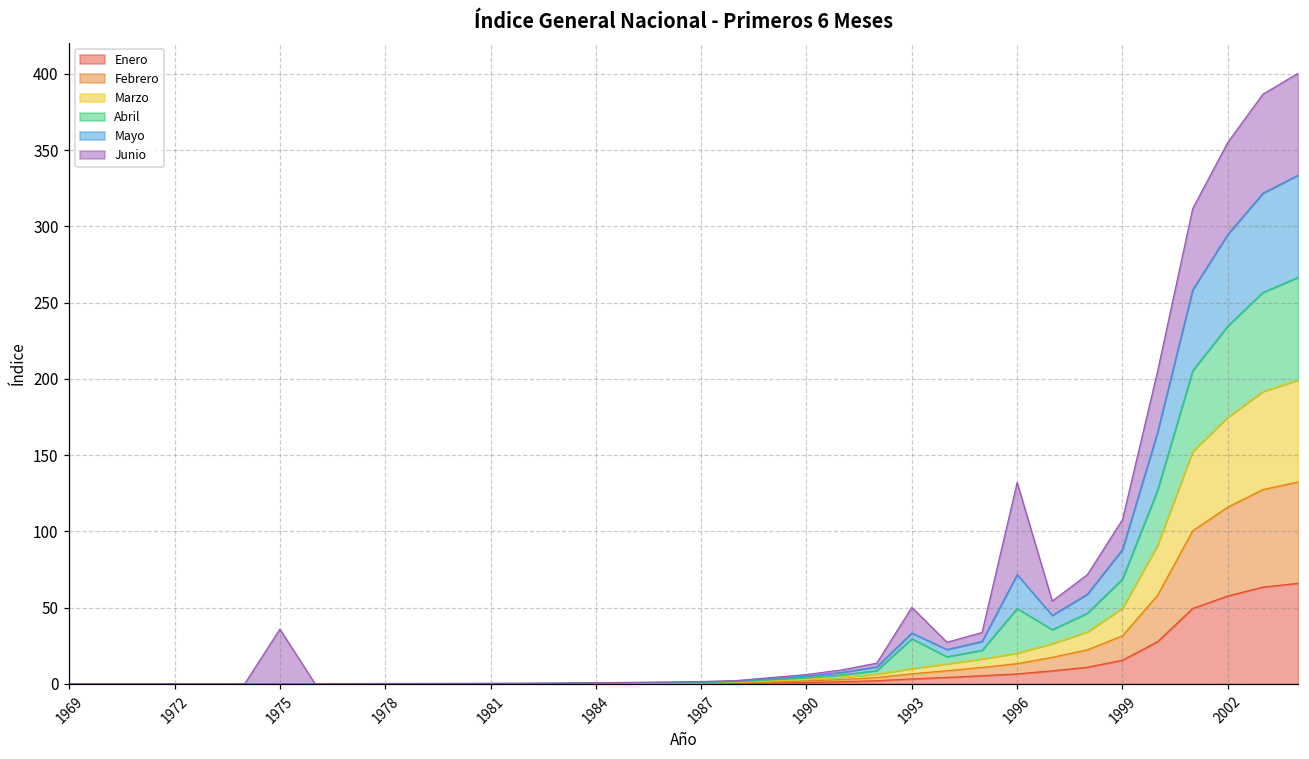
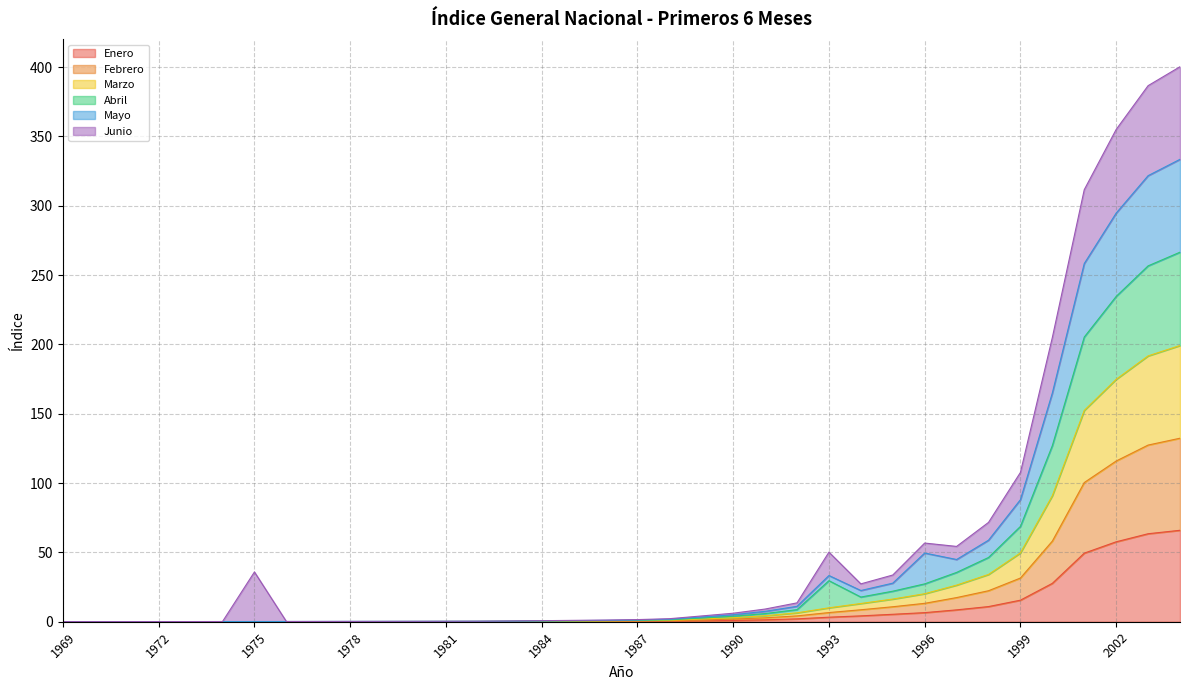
  {
    "Abril": {
      "1993": 20,
-     "1996": 29,
+     "1996": 7,
      "1999": 19,
      "2002": 60
    },
    "Mayo": {
      "1993": 4,
      "1996": 22,
      "1999": 19,
      "2002": 60
    },
    "Junio": {
      "1975": 36,
      "1993": 17,
-     "1996": 60,
+     "1996": 7,
      "1999": 20,
      "2002": 60
    }
  }
